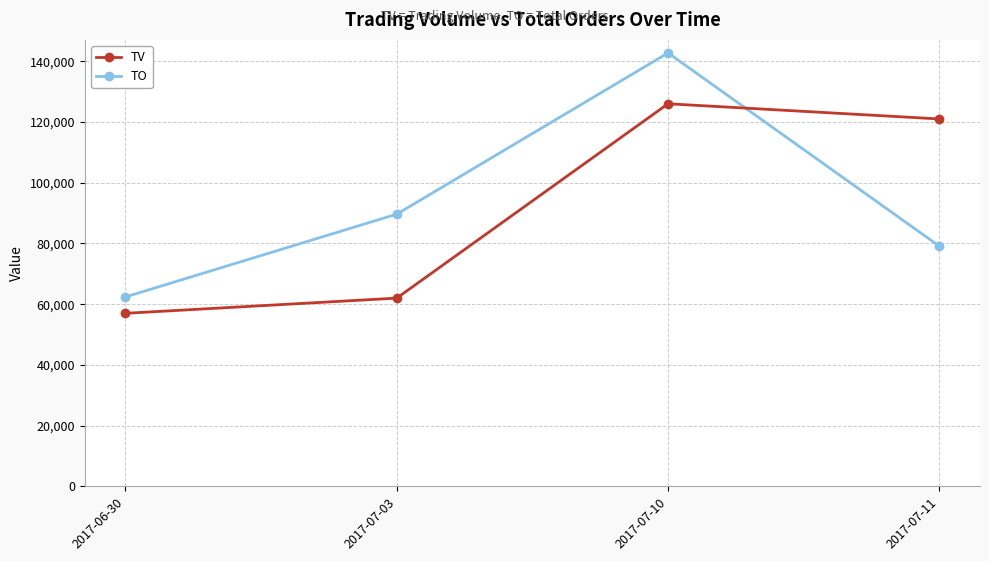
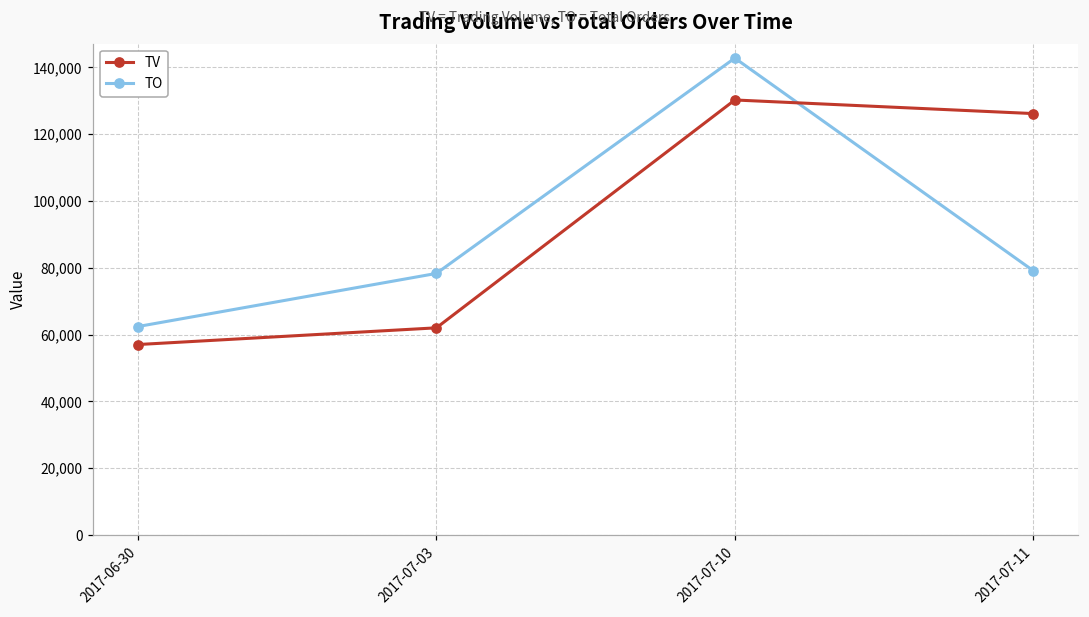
  {
    "TV": {
      "2017-06-30": "57,000",
      "2017-07-03": "62,000",
-     "2017-07-10": "126,000",
-     "2017-07-11": "121,000"
+     "2017-07-10": "130,000",
+     "2017-07-11": "126,000"
    },
    "TO": {
      "2017-06-30": "62,000",
-     "2017-07-03": "90,000",
+     "2017-07-03": "78,000",
      "2017-07-10": "143,000",
      "2017-07-11": "79,000"
    }
  }
